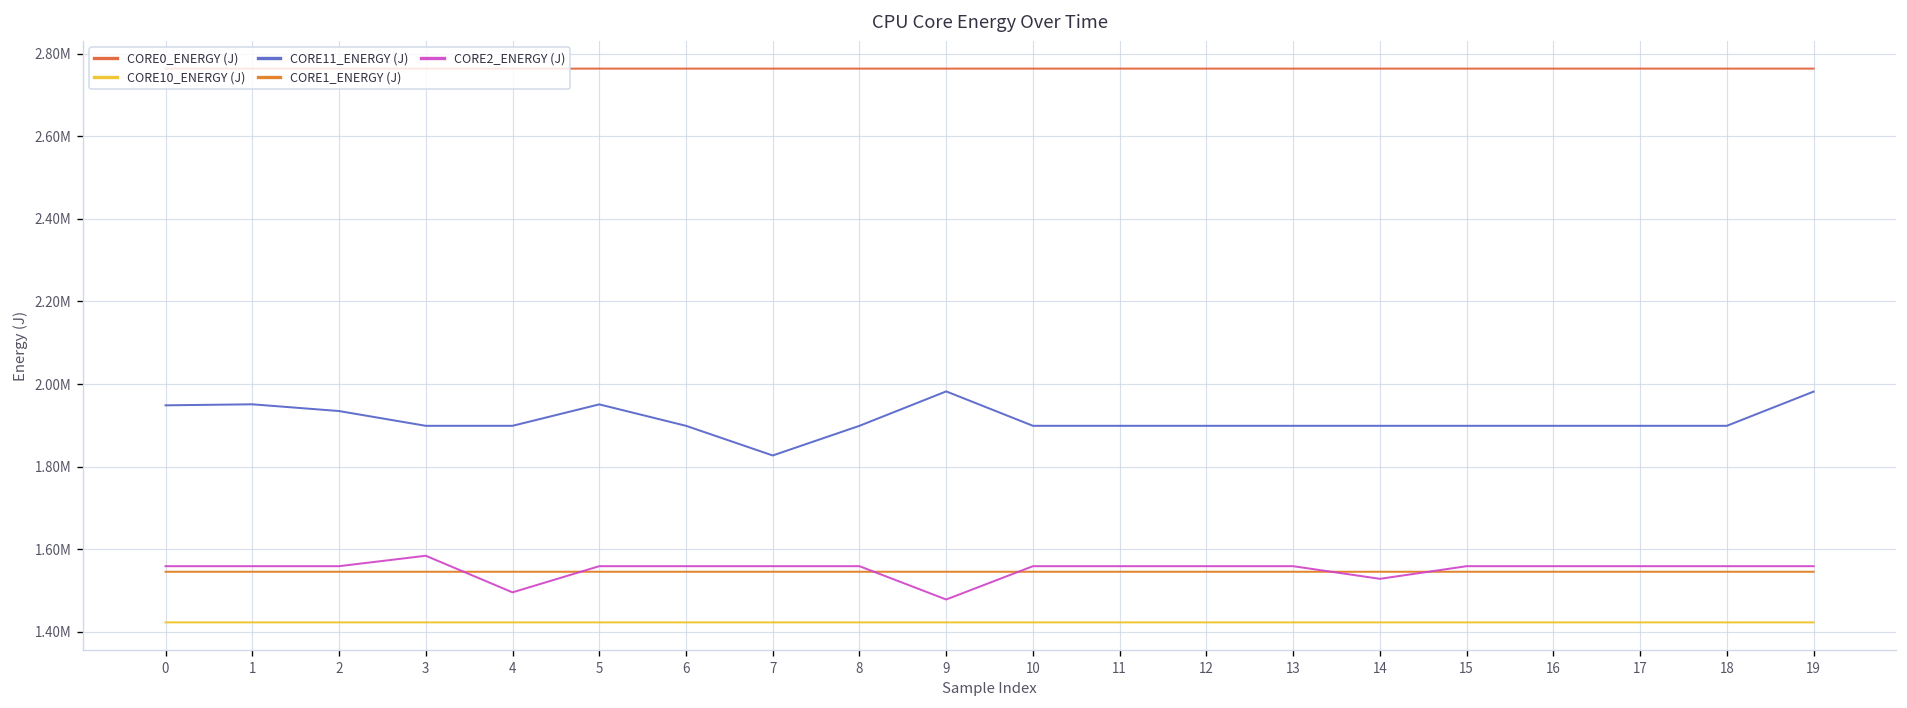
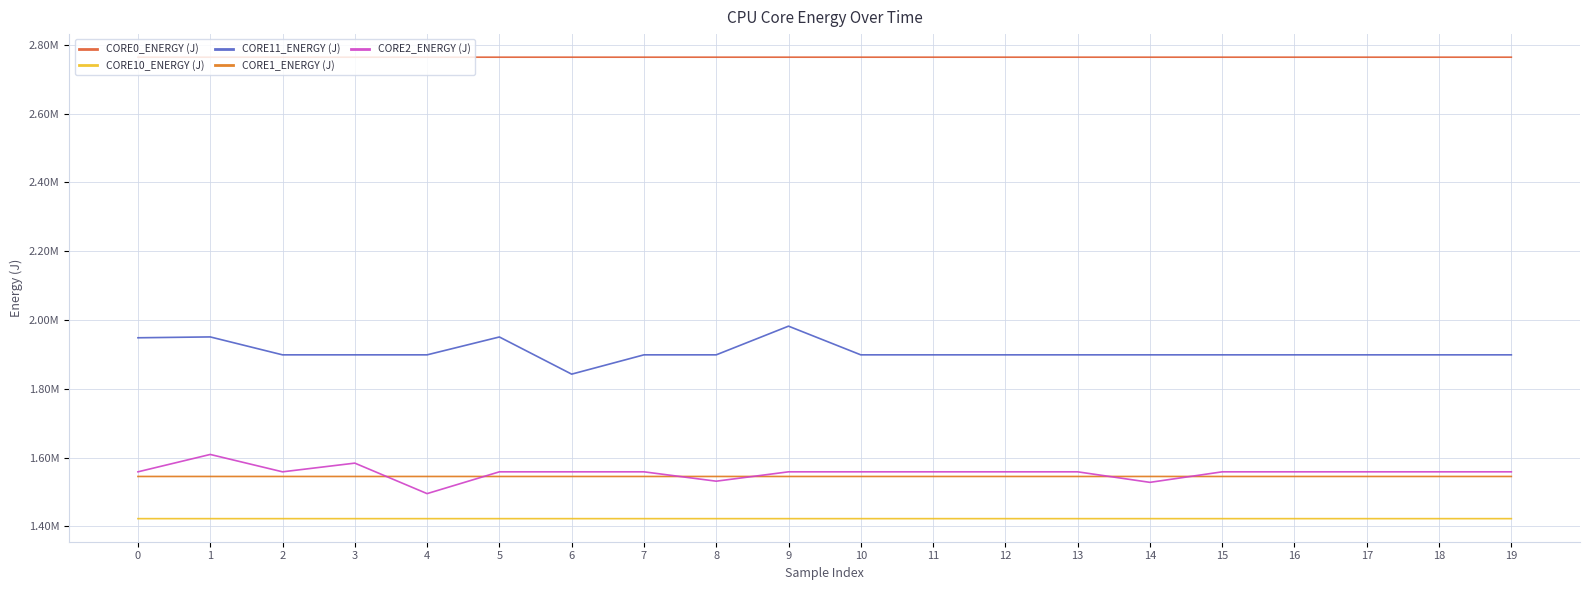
  {
    "CORE10_ENERGY (J)": {
      "0": 1420000,
      "1": 1420000,
      "2": 1420000,
      "3": 1420000,
      "4": 1420000,
      "5": 1420000,
      "6": 1420000,
      "7": 1420000,
      "8": 1420000,
      "9": 1420000,
      "10": 1420000,
      "11": 1420000,
      "12": 1420000,
      "13": 1420000,
      "14": 1420000,
      "15": 1420000,
      "16": 1420000,
      "17": 1420000,
      "18": 1420000,
      "19": 1420000
    },
    "CORE11_ENERGY (J)": {
      "0": 1950000,
      "1": 1950000,
-     "2": 1930000,
+     "2": 1900000,
      "3": 1900000,
      "4": 1900000,
      "5": 1950000,
-     "6": 1900000,
-     "7": 1830000,
+     "6": 1840000,
+     "7": 1900000,
      "8": 1900000,
      "9": 1980000,
      "10": 1900000,
      "11": 1900000,
      "12": 1900000,
      "13": 1900000,
      "14": 1900000,
      "15": 1900000,
      "16": 1900000,
      "17": 1900000,
      "18": 1900000,
-     "19": 1980000
+     "19": 1900000
    },
    "CORE2_ENERGY (J)": {
      "0": 1560000,
-     "1": 1560000,
+     "1": 1610000,
      "2": 1560000,
      "3": 1580000,
      "4": 1500000,
      "5": 1560000,
      "6": 1560000,
      "7": 1560000,
-     "8": 1560000,
-     "9": 1480000,
+     "8": 1530000,
+     "9": 1560000,
      "10": 1560000,
      "11": 1560000,
      "12": 1560000,
      "13": 1560000,
      "14": 1530000,
      "15": 1560000,
      "16": 1560000,
      "17": 1560000,
      "18": 1560000,
      "19": 1560000
    }
  }
